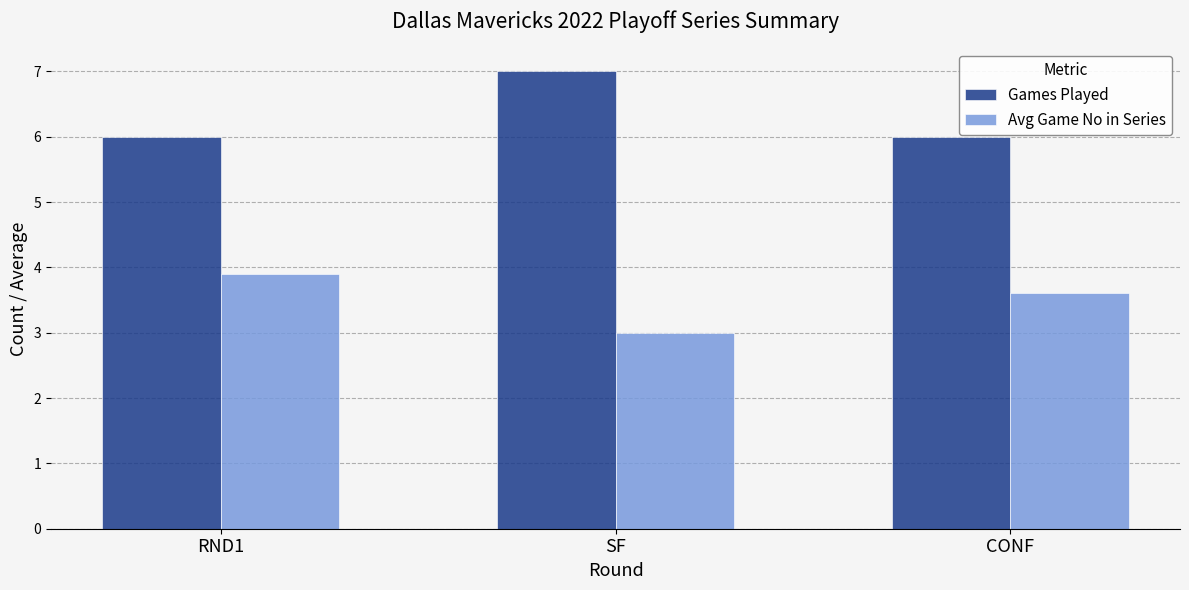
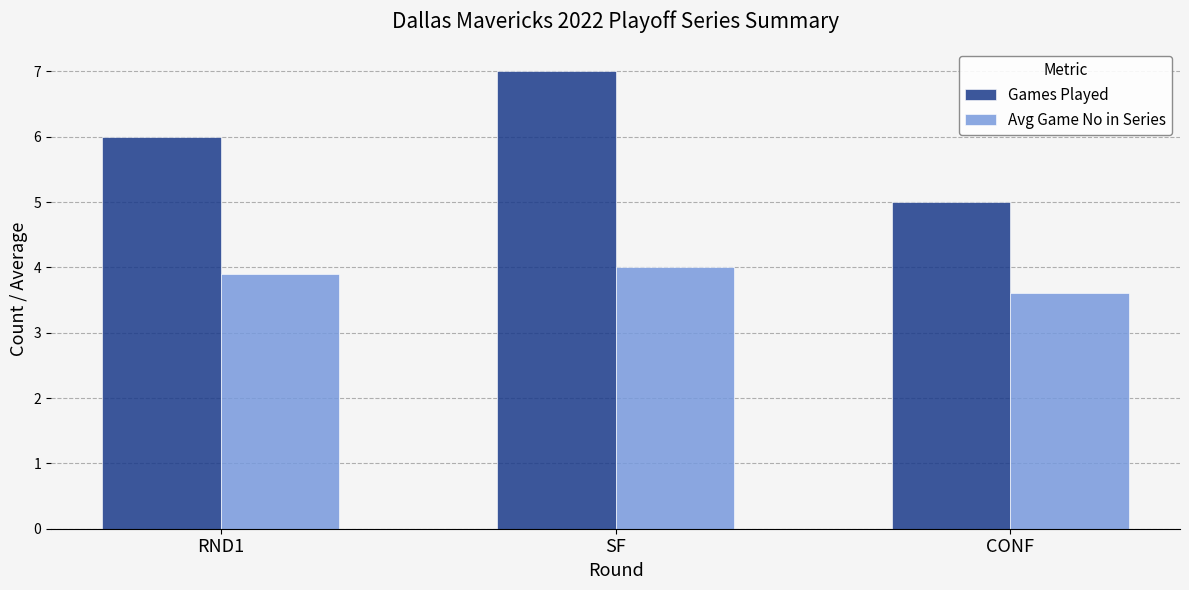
  {
    "Games Played": {
      "RND1": 6,
      "SF": 7,
-     "CONF": 6
+     "CONF": 5
    },
    "Avg Game No in Series": {
      "RND1": 3.9,
-     "SF": 3,
+     "SF": 4,
      "CONF": 3.6
    }
  }
